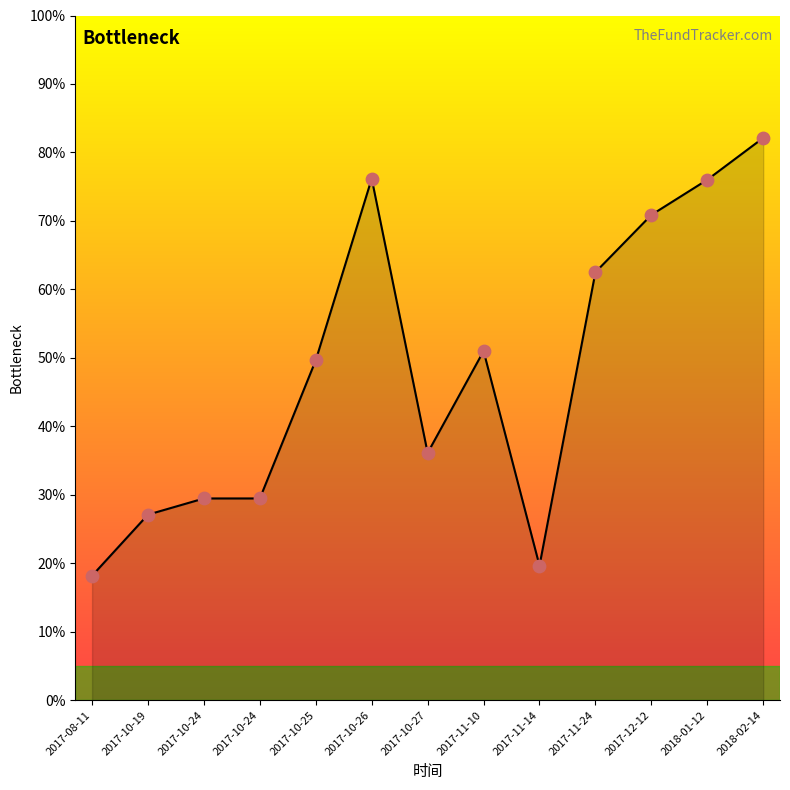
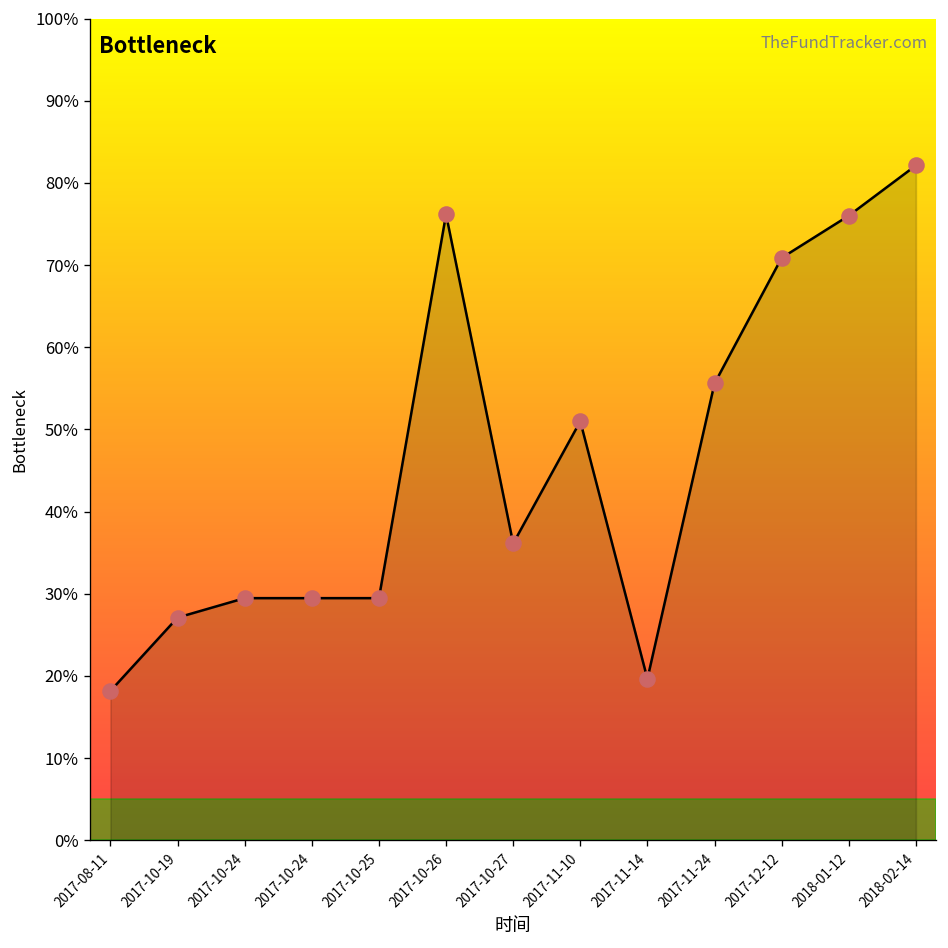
  {
    "2017-08-11": "18%",
    "2017-10-19": "27%",
-   "2017-10-25": "50%",
+   "2017-10-25": "29%",
    "2017-10-26": "76%",
    "2017-10-27": "36%",
    "2017-11-10": "51%",
    "2017-11-14": "20%",
-   "2017-11-24": "63%",
+   "2017-11-24": "56%",
    "2017-12-12": "71%",
    "2018-01-12": "76%",
    "2018-02-14": "82%"
  }
